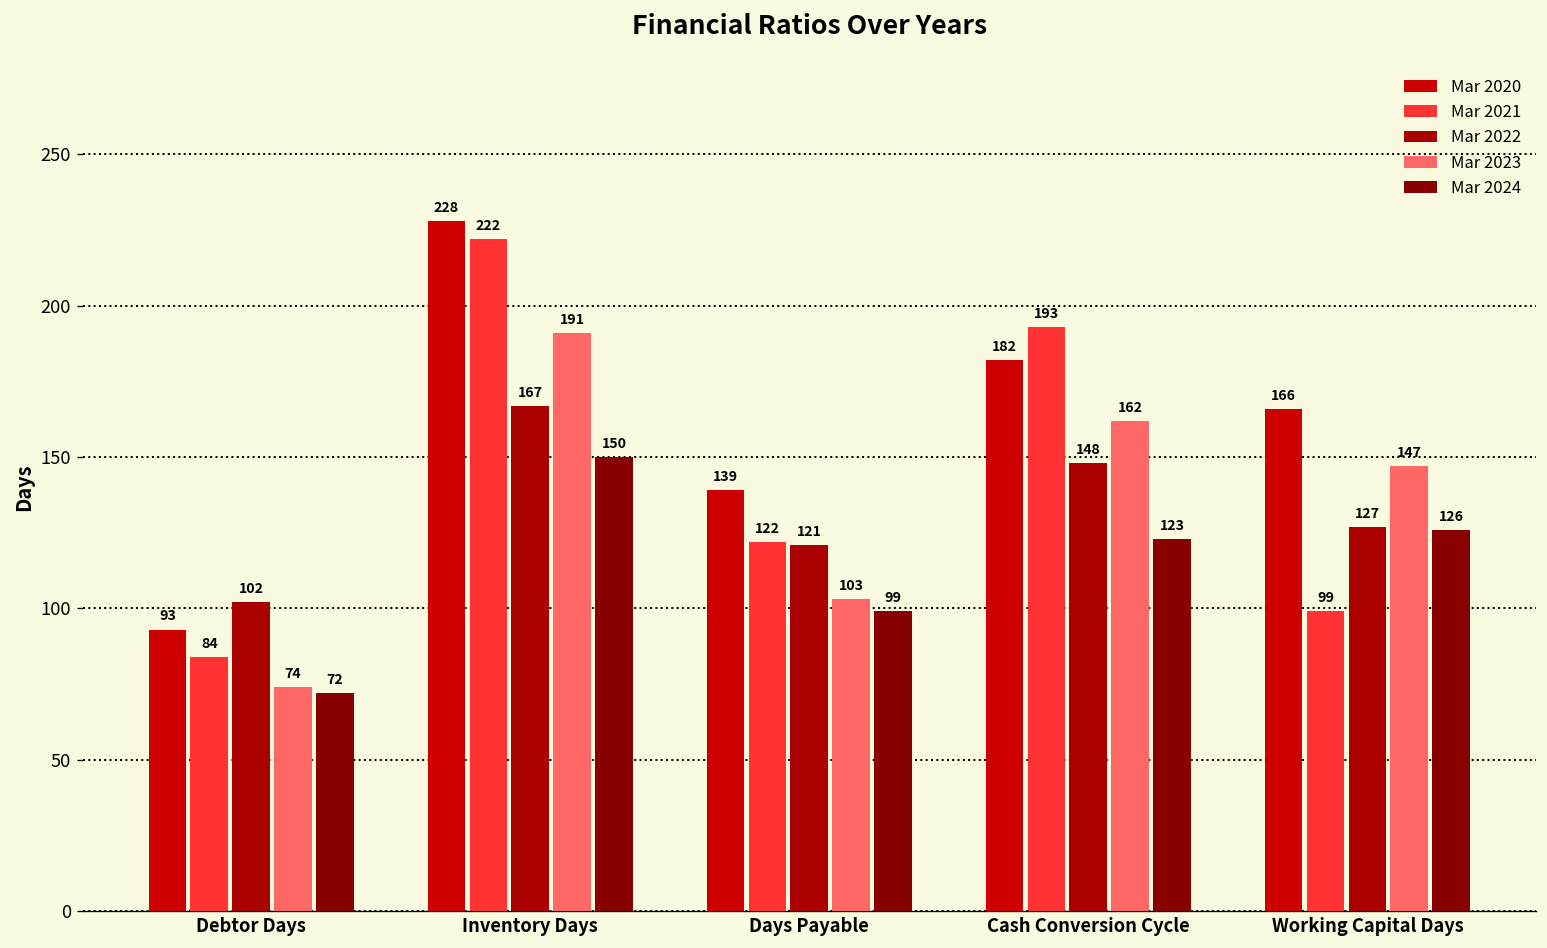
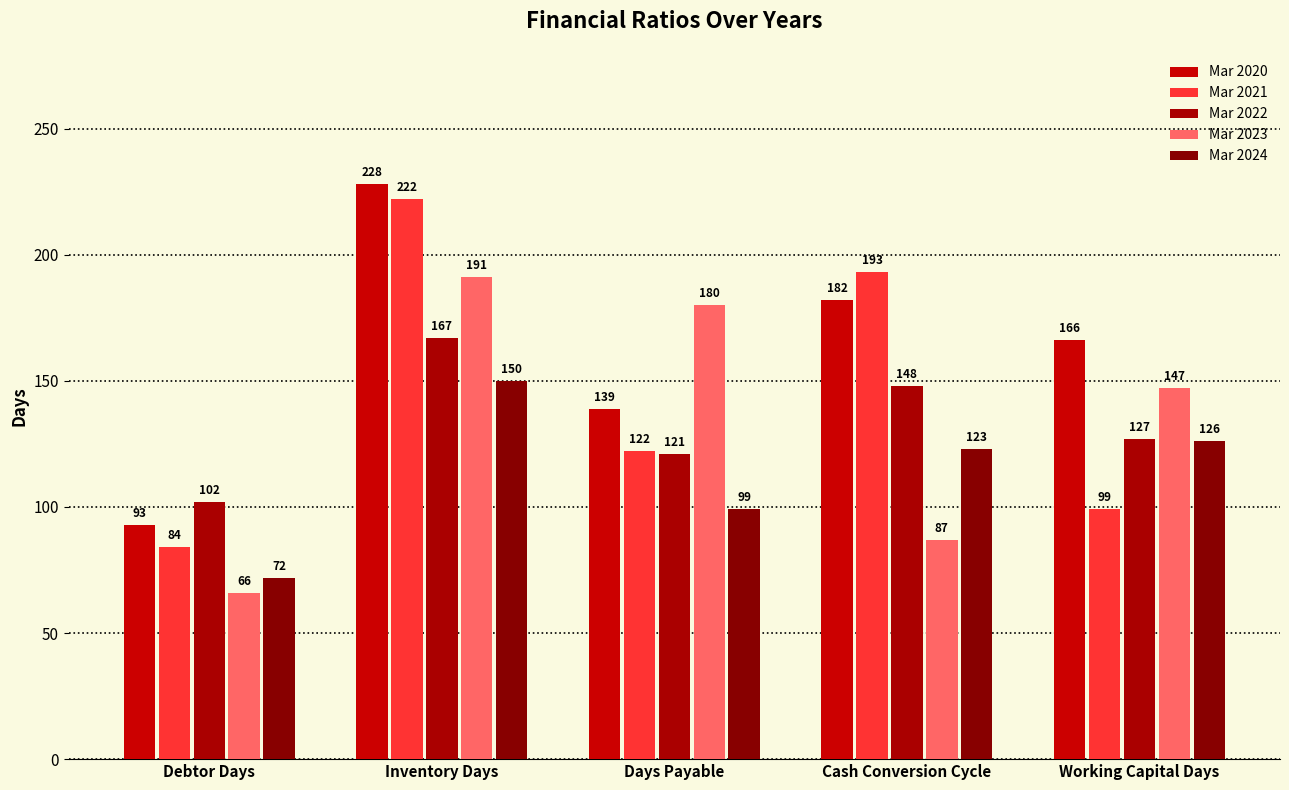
  {
    "Mar 2021": {
      "Debtor Days": 84,
      "Inventory Days": 222,
      "Days Payable": 122,
      "Cash Conversion Cycle": 193,
      "Working Capital Days": 99
    },
    "Mar 2023": {
-     "Debtor Days": 74,
+     "Debtor Days": 66,
      "Inventory Days": 191,
-     "Days Payable": 103,
-     "Cash Conversion Cycle": 162,
+     "Days Payable": 180,
+     "Cash Conversion Cycle": 87,
      "Working Capital Days": 147
    }
  }
